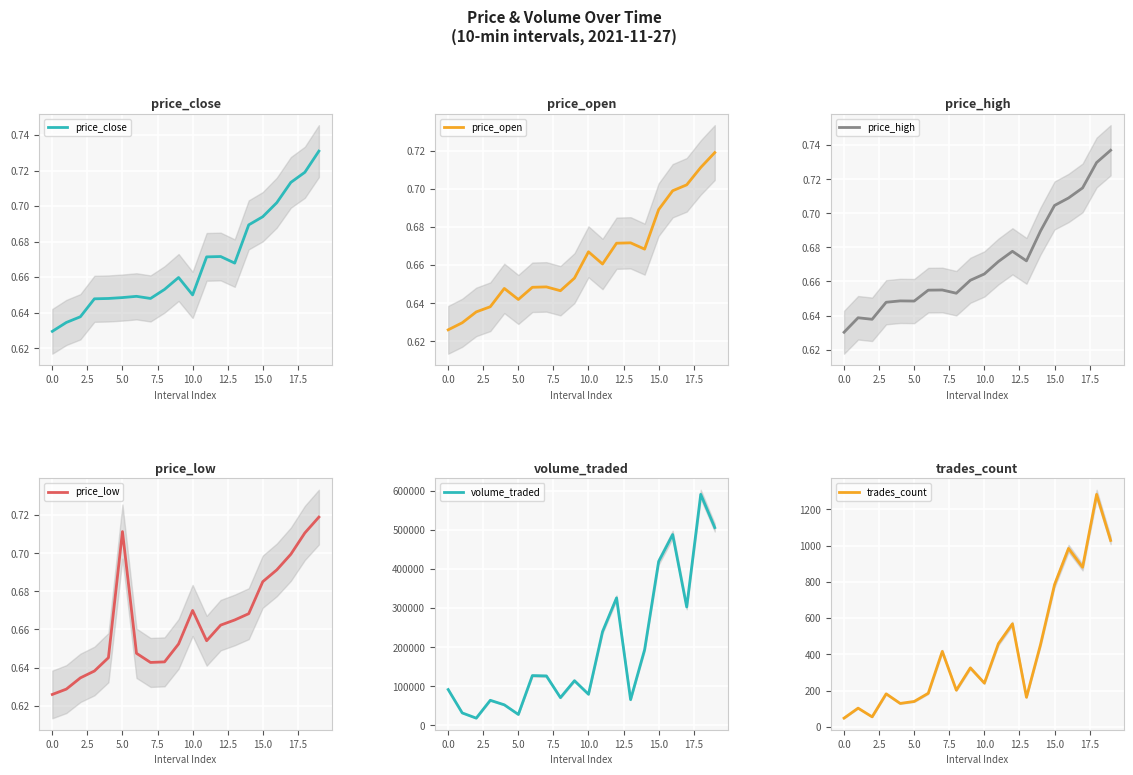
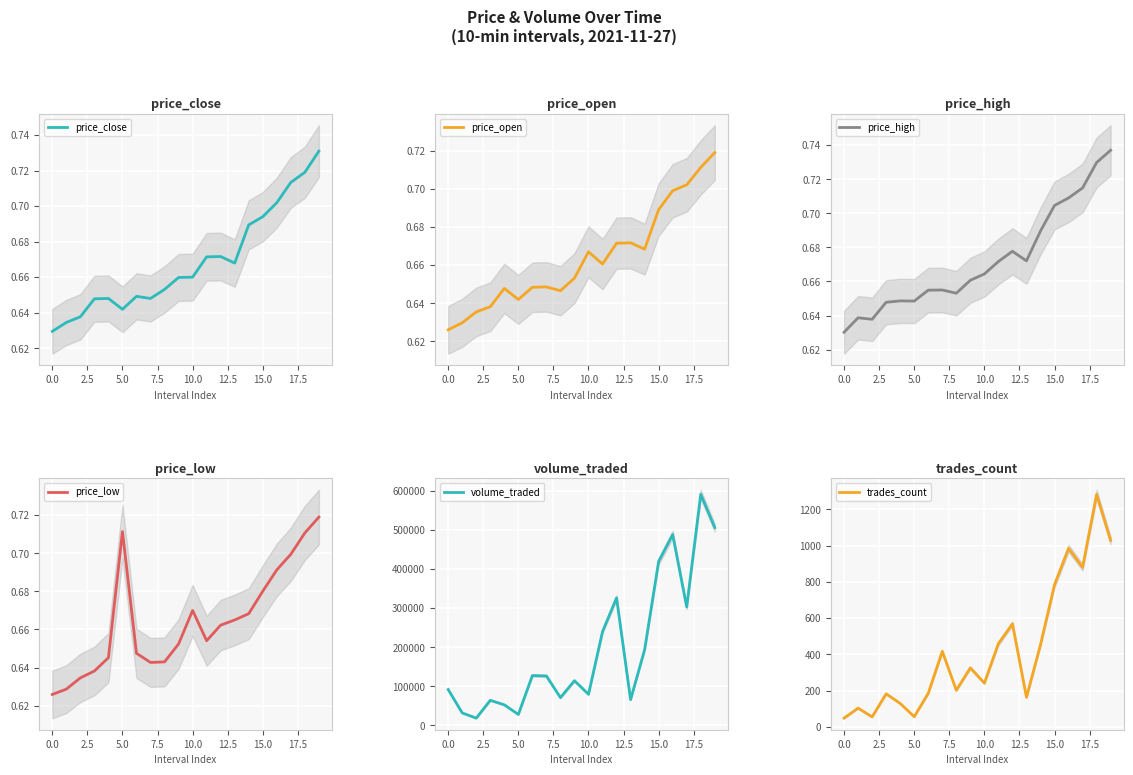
  {
    "price_close": {
      "price_close": {
        "0.0": 0.630,
-       "5.0": 0.649,
-       "10.0": 0.65,
+       "5.0": 0.642,
+       "10.0": 0.66,
        "15.0": 0.694
      }
    },
    "price_open": {
      "price_open": {
        "0.0": 0.626,
        "5.0": 0.642,
        "10.0": 0.667,
        "15.0": 0.689
      }
    },
    "price_low": {
      "price_low": {
        "0.0": 0.626,
        "5.0": 0.711,
        "10.0": 0.670,
-       "15.0": 0.685
+       "15.0": 0.680
      }
    },
    "volume_traded": {
      "volume_traded": {
        "15.0": 420000
      }
    },
    "trades_count": {
      "trades_count": {
-       "5.0": 140,
+       "5.0": 60,
        "15.0": 790
      }
    }
  }
